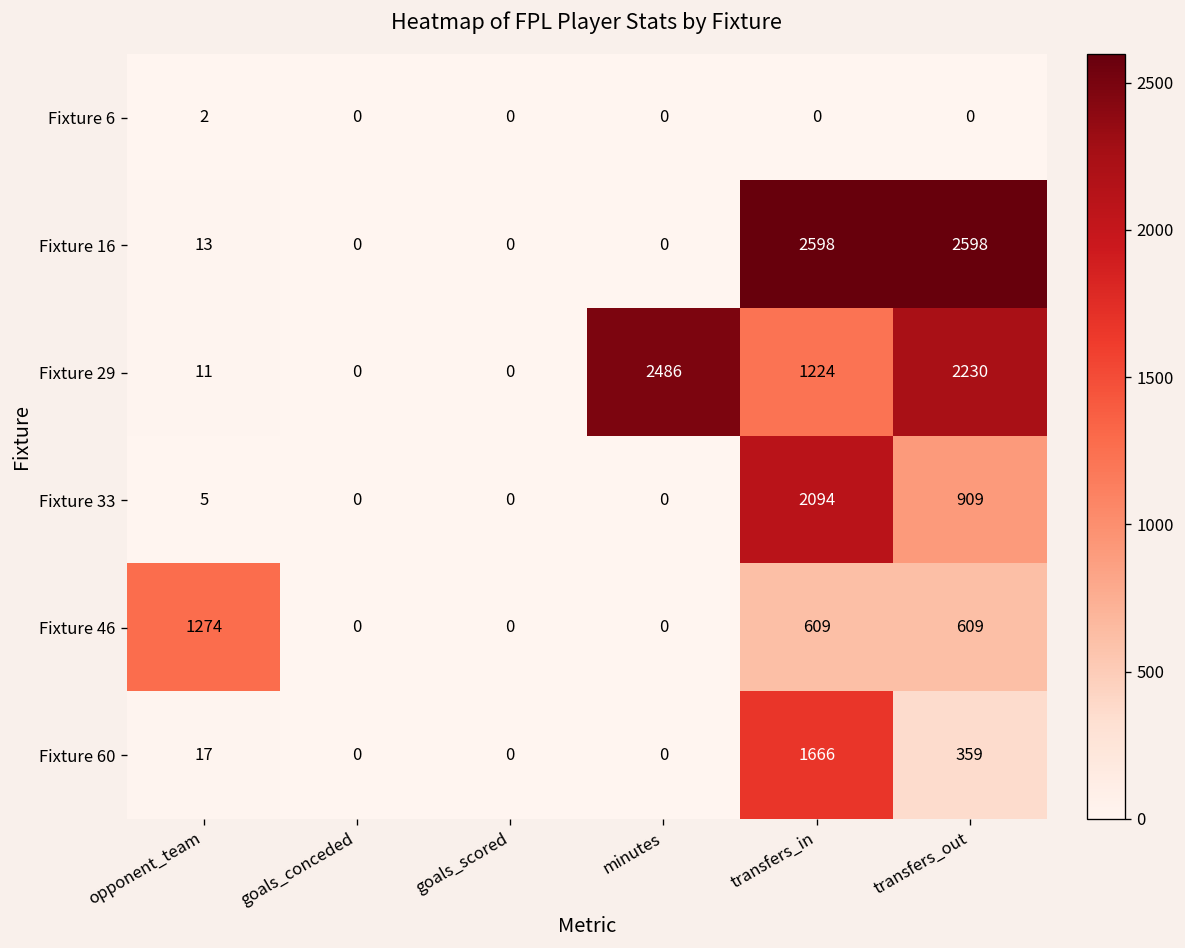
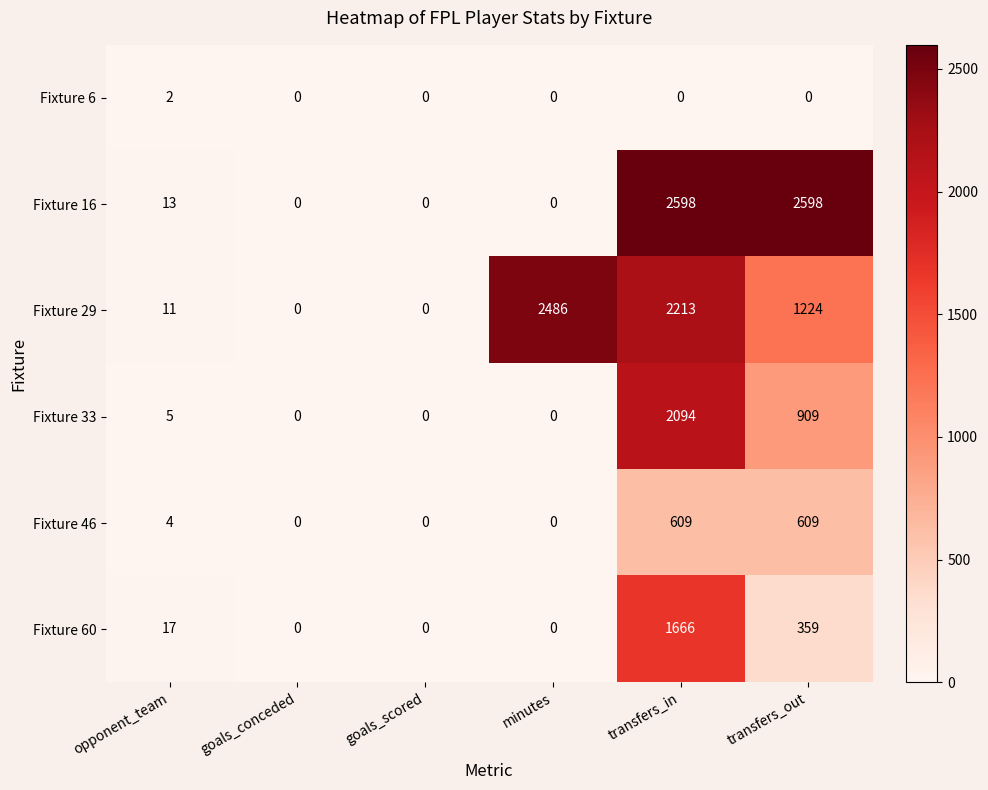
  {
    "Fixture 6": {
      "opponent_team": 2,
      "goals_conceded": 0,
      "goals_scored": 0,
      "minutes": 0,
      "transfers_in": 0,
      "transfers_out": 0
    },
    "Fixture 16": {
      "opponent_team": 13,
      "goals_conceded": 0,
      "goals_scored": 0,
      "minutes": 0,
      "transfers_in": 2598,
      "transfers_out": 2598
    },
    "Fixture 29": {
      "opponent_team": 11,
      "goals_conceded": 0,
      "goals_scored": 0,
      "minutes": 2486,
-     "transfers_in": 1224,
-     "transfers_out": 2230
+     "transfers_in": 2213,
+     "transfers_out": 1224
    },
    "Fixture 33": {
      "opponent_team": 5,
      "goals_conceded": 0,
      "goals_scored": 0,
      "minutes": 0,
      "transfers_in": 2094,
      "transfers_out": 909
    },
    "Fixture 46": {
-     "opponent_team": 1274,
+     "opponent_team": 4,
      "goals_conceded": 0,
      "goals_scored": 0,
      "minutes": 0,
      "transfers_in": 609,
      "transfers_out": 609
    },
    "Fixture 60": {
      "opponent_team": 17,
      "goals_conceded": 0,
      "goals_scored": 0,
      "minutes": 0,
      "transfers_in": 1666,
      "transfers_out": 359
    }
  }
